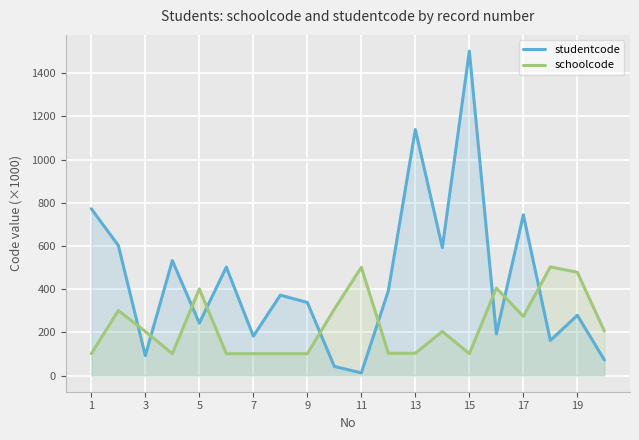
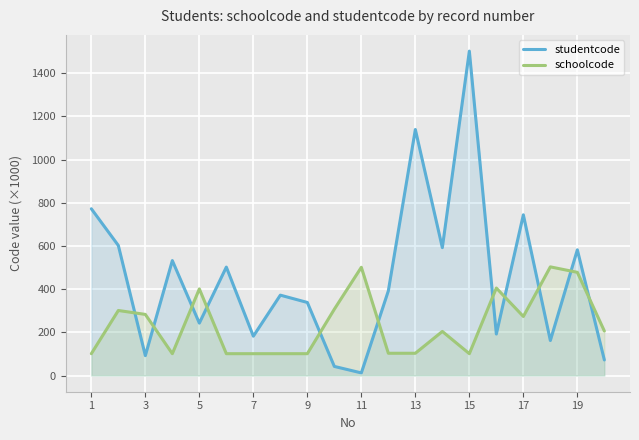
  {
    "studentcode": {
      "1": 770,
      "3": 90,
      "5": 240,
      "7": 180,
      "9": 340,
      "11": 10,
      "13": 1140,
      "15": 1500,
      "17": 740,
-     "19": 280
+     "19": 580
    },
    "schoolcode": {
      "1": 100,
-     "3": 200,
+     "3": 280,
      "5": 400,
      "7": 100,
      "9": 100,
      "11": 500,
      "13": 100,
      "15": 100,
      "17": 270,
      "19": 480
    }
  }
